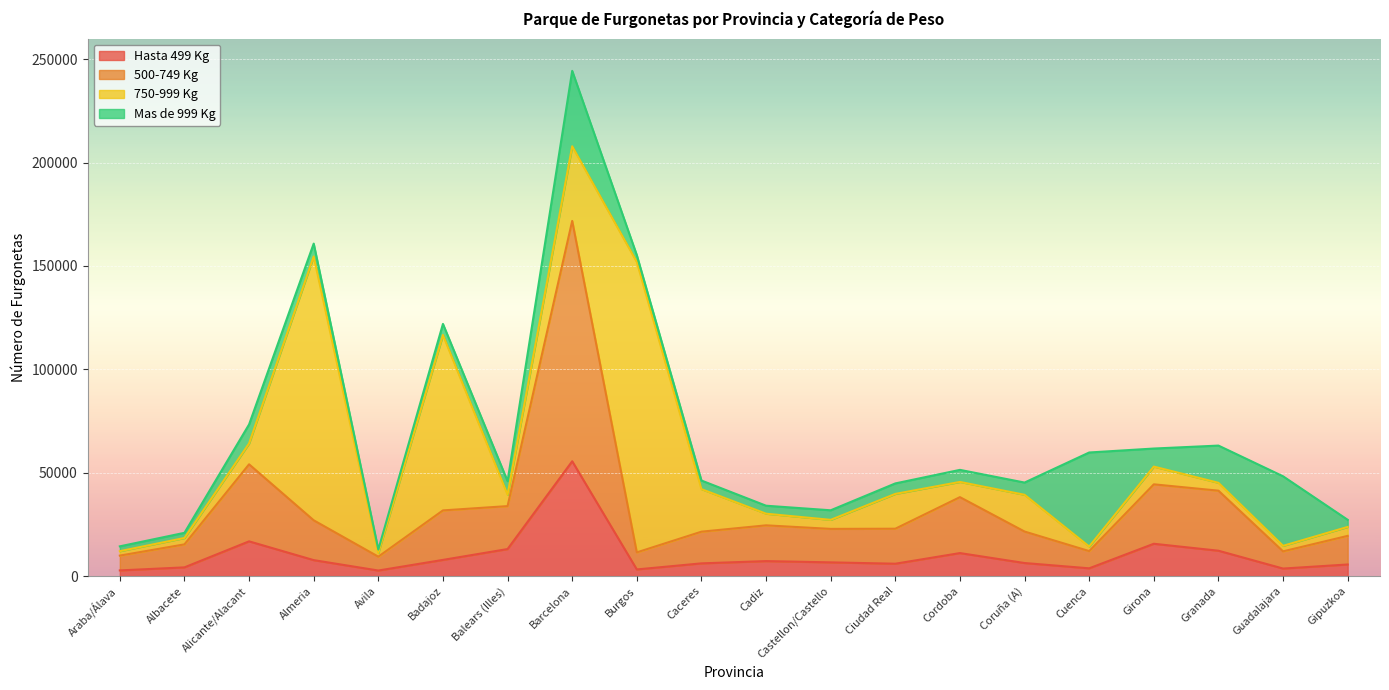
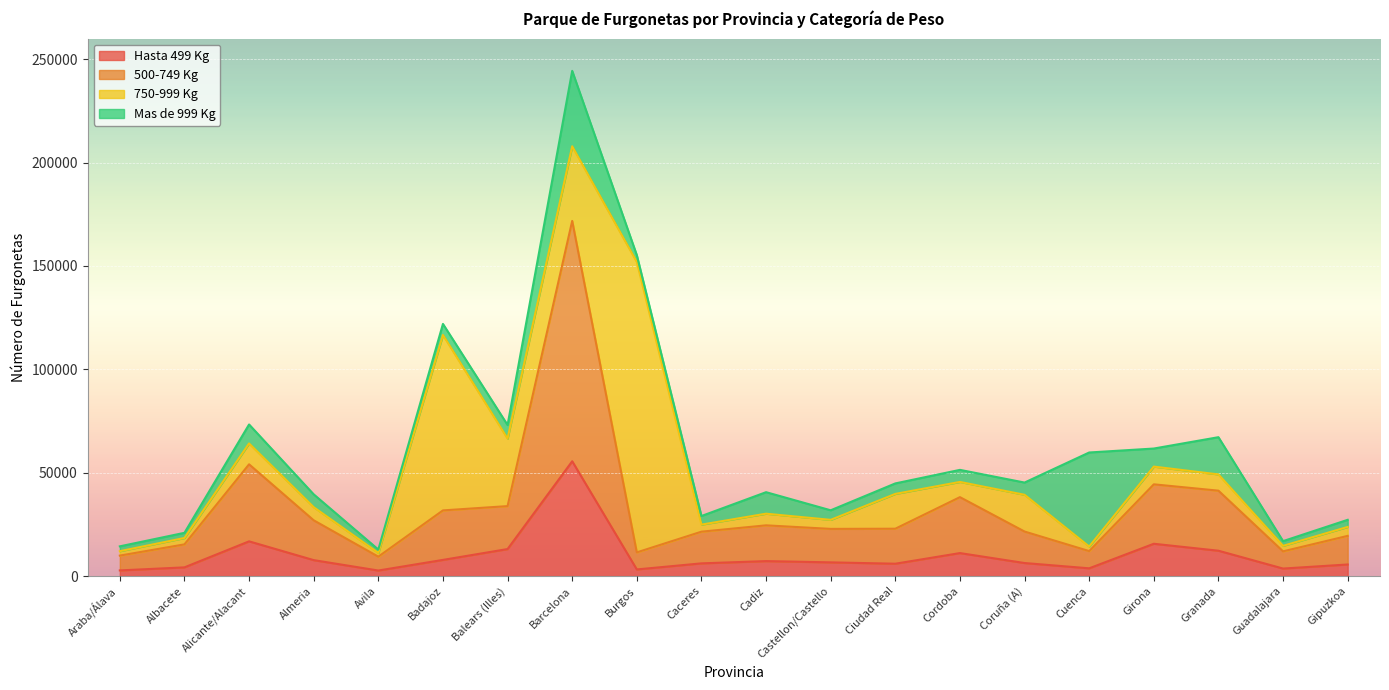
  {
    "750-999 Kg": {
      "Araba/Álava": 2000,
      "Albacete": 3000,
      "Alicante/Alacant": 10000,
-     "Almeria": 128000,
+     "Almeria": 6000,
      "Avila": 2000,
      "Badajoz": 85000,
-     "Balears (Illes)": 6000,
+     "Balears (Illes)": 33000,
      "Barcelona": 36000,
      "Burgos": 140000,
-     "Caceres": 21000,
+     "Caceres": 3000,
      "Cadiz": 6000,
      "Castellon/Castello": 4000,
      "Ciudad Real": 17000,
      "Cordoba": 7000,
      "Coruña (A)": 18000,
      "Cuenca": 2000,
      "Girona": 9000,
-     "Granada": 4000,
+     "Granada": 8000,
      "Guadalajara": 3000,
      "Gipuzkoa": 4000
    },
    "Mas de 999 Kg": {
      "Araba/Álava": 2000,
      "Albacete": 3000,
      "Alicante/Alacant": 9000,
      "Almeria": 6000,
      "Avila": 2000,
      "Badajoz": 5000,
      "Balears (Illes)": 7000,
      "Barcelona": 36000,
      "Burgos": 3000,
      "Caceres": 4000,
-     "Cadiz": 4000,
+     "Cadiz": 10000,
      "Castellon/Castello": 5000,
      "Ciudad Real": 5000,
      "Cordoba": 6000,
      "Coruña (A)": 6000,
      "Cuenca": 46000,
      "Girona": 9000,
      "Granada": 18000,
-     "Guadalajara": 34000,
+     "Guadalajara": 2000,
      "Gipuzkoa": 3000
    }
  }
